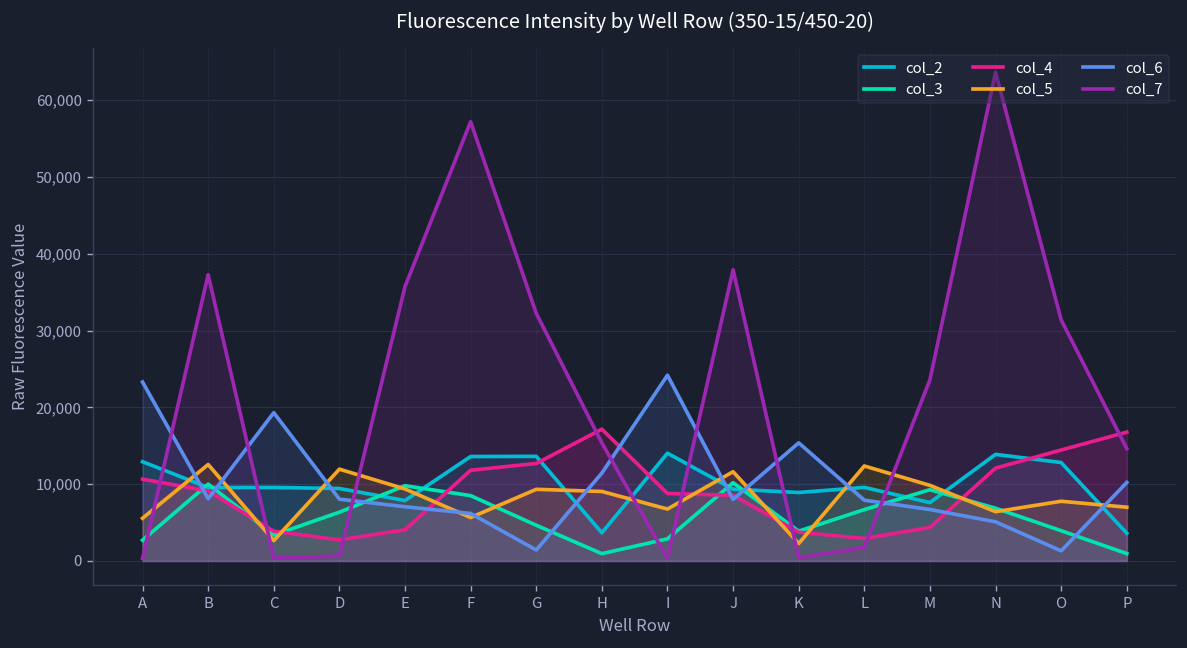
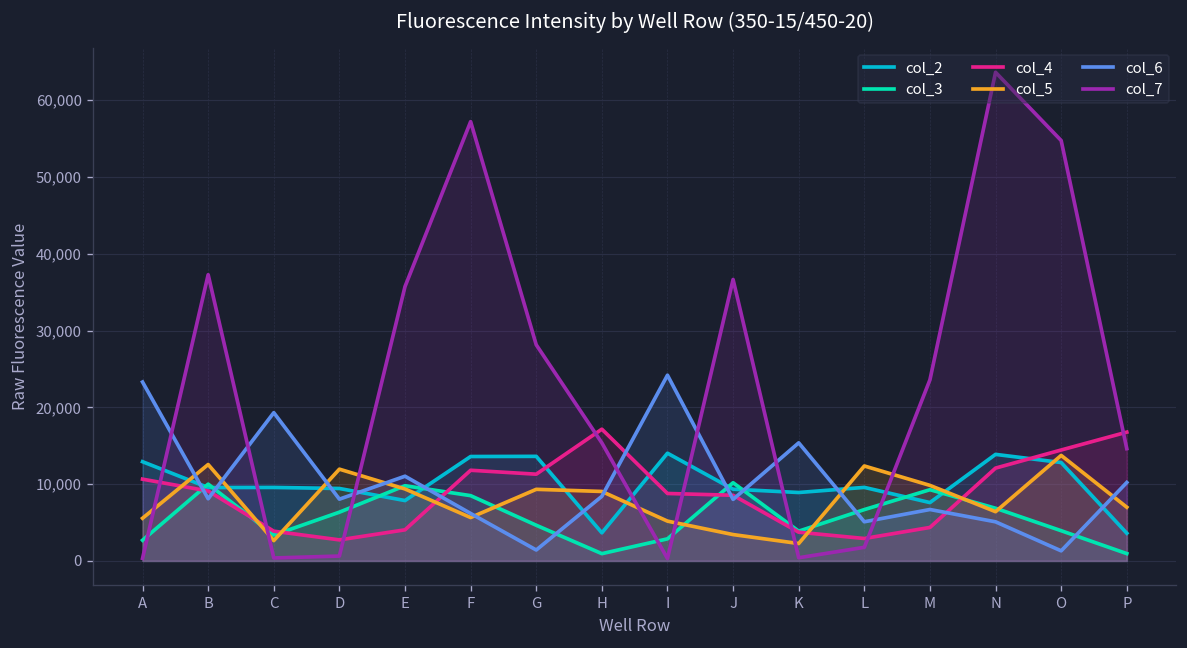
  {
    "col_4": {
      "A": "11,000",
      "B": "9,000",
      "C": "4,000",
      "D": "3,000",
      "E": "4,000",
      "F": "12,000",
-     "G": "13,000",
+     "G": "11,000",
      "H": "17,000",
      "I": "9,000",
      "J": "9,000",
      "L": "3,000",
      "M": "4,000",
      "N": "12,000",
      "O": "14,000",
      "P": "17,000"
    },
    "col_5": {
      "A": "6,000",
      "B": "13,000",
      "C": "3,000",
      "D": "12,000",
      "E": "9,000",
      "F": "6,000",
      "G": "9,000",
      "H": "9,000",
-     "I": "7,000",
-     "J": "12,000",
+     "I": "5,000",
+     "J": "3,000",
      "K": "2,000",
      "L": "12,000",
      "M": "10,000",
      "N": "6,000",
-     "O": "8,000",
+     "O": "14,000",
      "P": "7,000"
    },
    "col_6": {
      "A": "23,000",
      "B": "8,000",
      "C": "19,000",
      "D": "8,000",
-     "E": "7,000",
+     "E": "11,000",
      "F": "6,000",
      "G": "1,000",
-     "H": "11,000",
+     "H": "8,000",
      "I": "24,000",
      "J": "8,000",
      "K": "15,000",
-     "L": "8,000",
+     "L": "5,000",
      "M": "7,000",
      "N": "5,000",
      "O": "1,000",
      "P": "10,000"
    },
    "col_7": {
      "A": "0",
      "B": "37,000",
      "C": "0",
      "D": "1,000",
      "E": "36,000",
      "F": "57,000",
-     "G": "32,000",
+     "G": "28,000",
      "H": "15,000",
      "I": "0",
-     "J": "38,000",
+     "J": "37,000",
      "K": "0",
      "L": "2,000",
      "M": "24,000",
-     "O": "31,000",
+     "O": "55,000",
      "P": "15,000"
    }
  }
